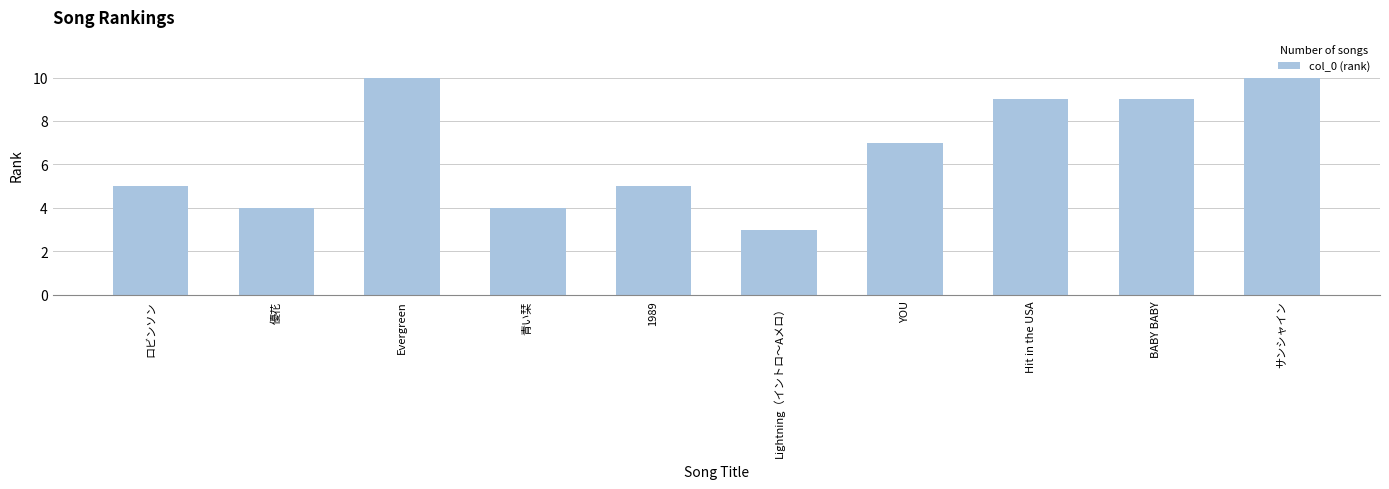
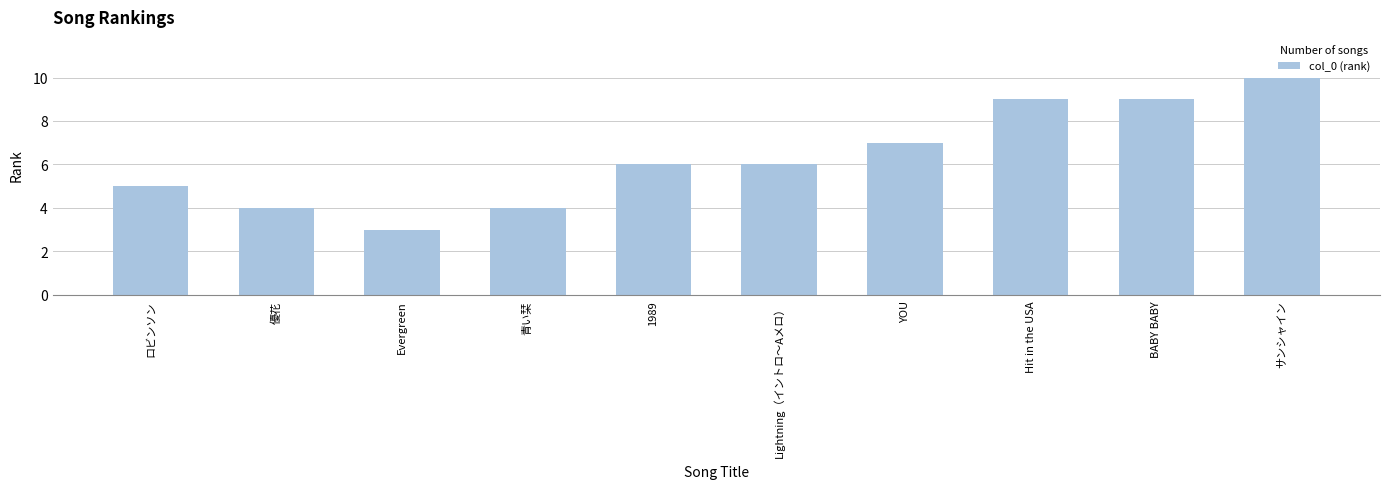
  {
    "ロビンソン": 5,
    "優花": 4,
-   "Evergreen": 10,
+   "Evergreen": 3,
    "青い栞": 4,
-   "1989": 5,
-   "Lightning（イントロ～Aメロ）": 3,
+   "1989": 6,
+   "Lightning（イントロ～Aメロ）": 6,
    "YOU": 7,
    "Hit in the USA": 9,
    "BABY BABY": 9,
    "サンシャイン": 10
  }
